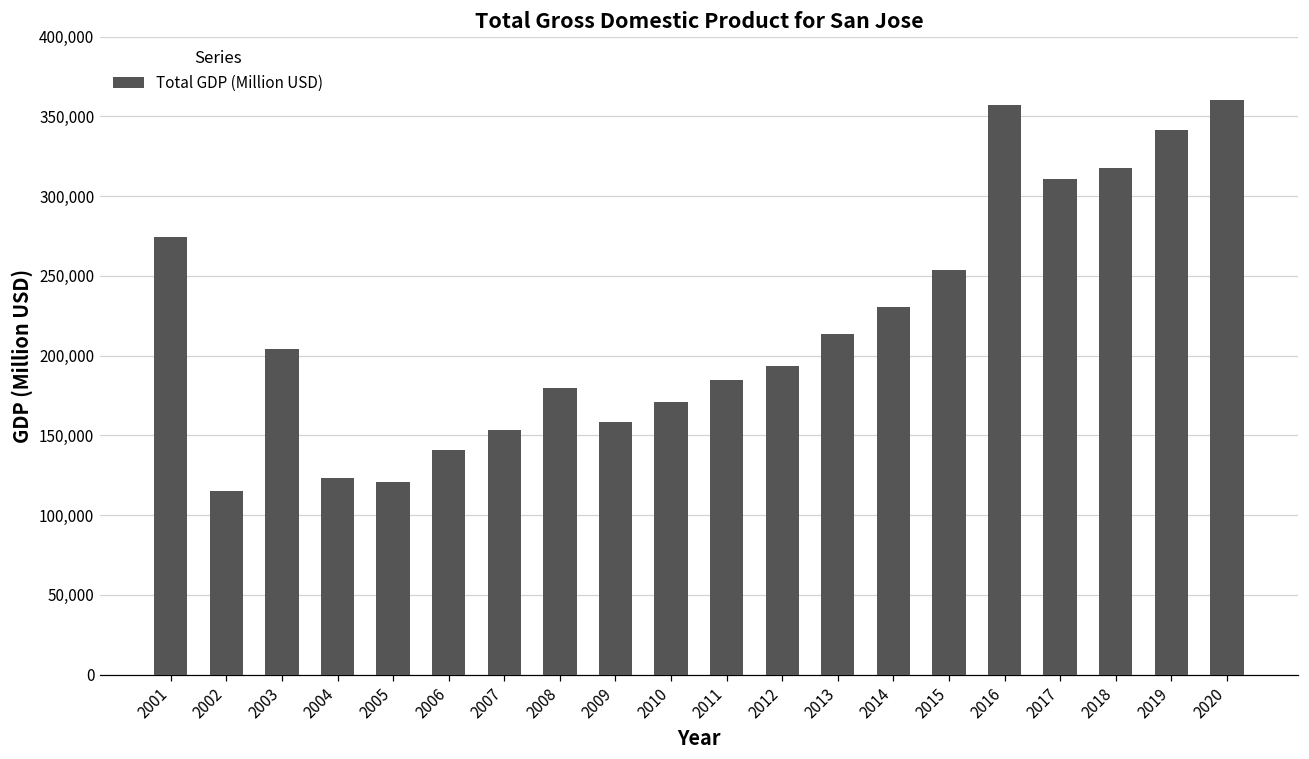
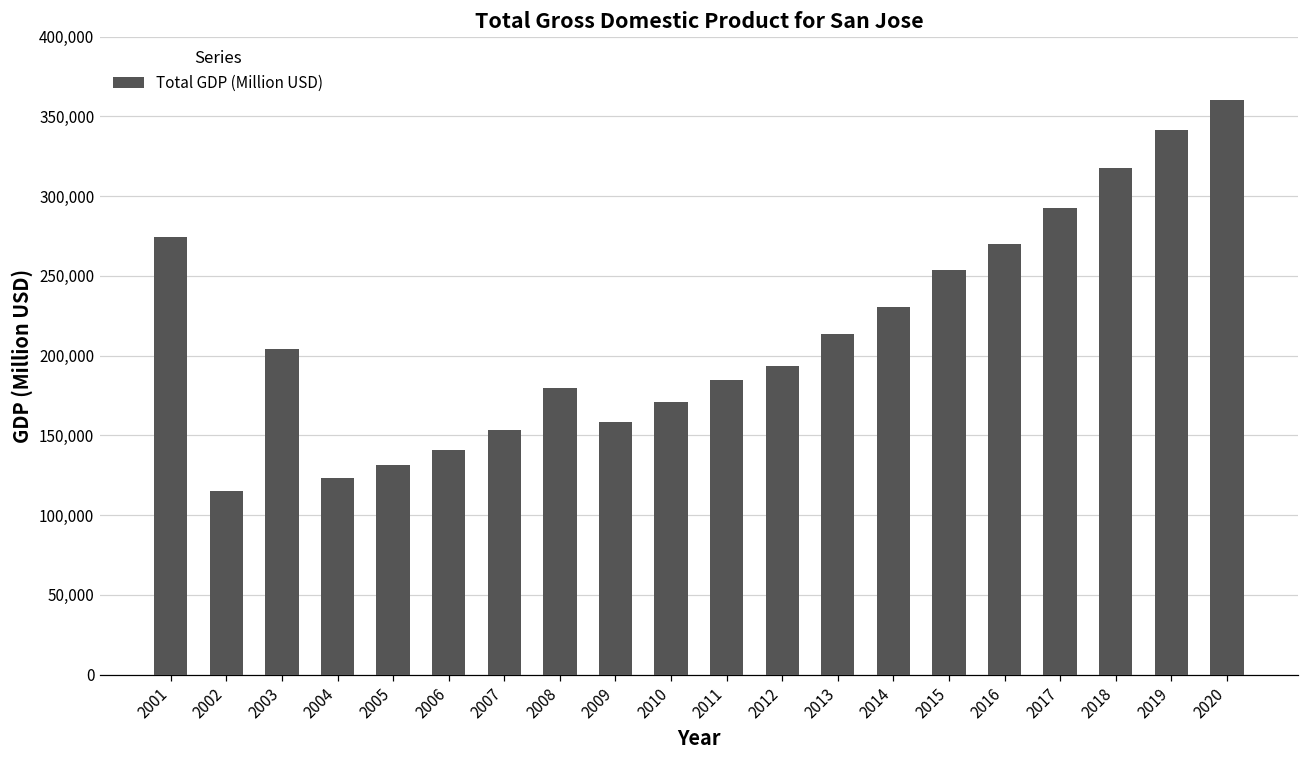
  {
    "2001": "274,000",
    "2002": "115,000",
    "2003": "204,000",
    "2004": "123,000",
-   "2005": "121,000",
+   "2005": "131,000",
    "2006": "141,000",
    "2007": "154,000",
    "2008": "180,000",
    "2009": "158,000",
    "2010": "171,000",
    "2011": "185,000",
    "2012": "194,000",
    "2013": "214,000",
    "2014": "231,000",
    "2015": "254,000",
-   "2016": "357,000",
-   "2017": "311,000",
+   "2016": "270,000",
+   "2017": "292,000",
    "2018": "318,000",
    "2019": "342,000",
    "2020": "361,000"
  }
